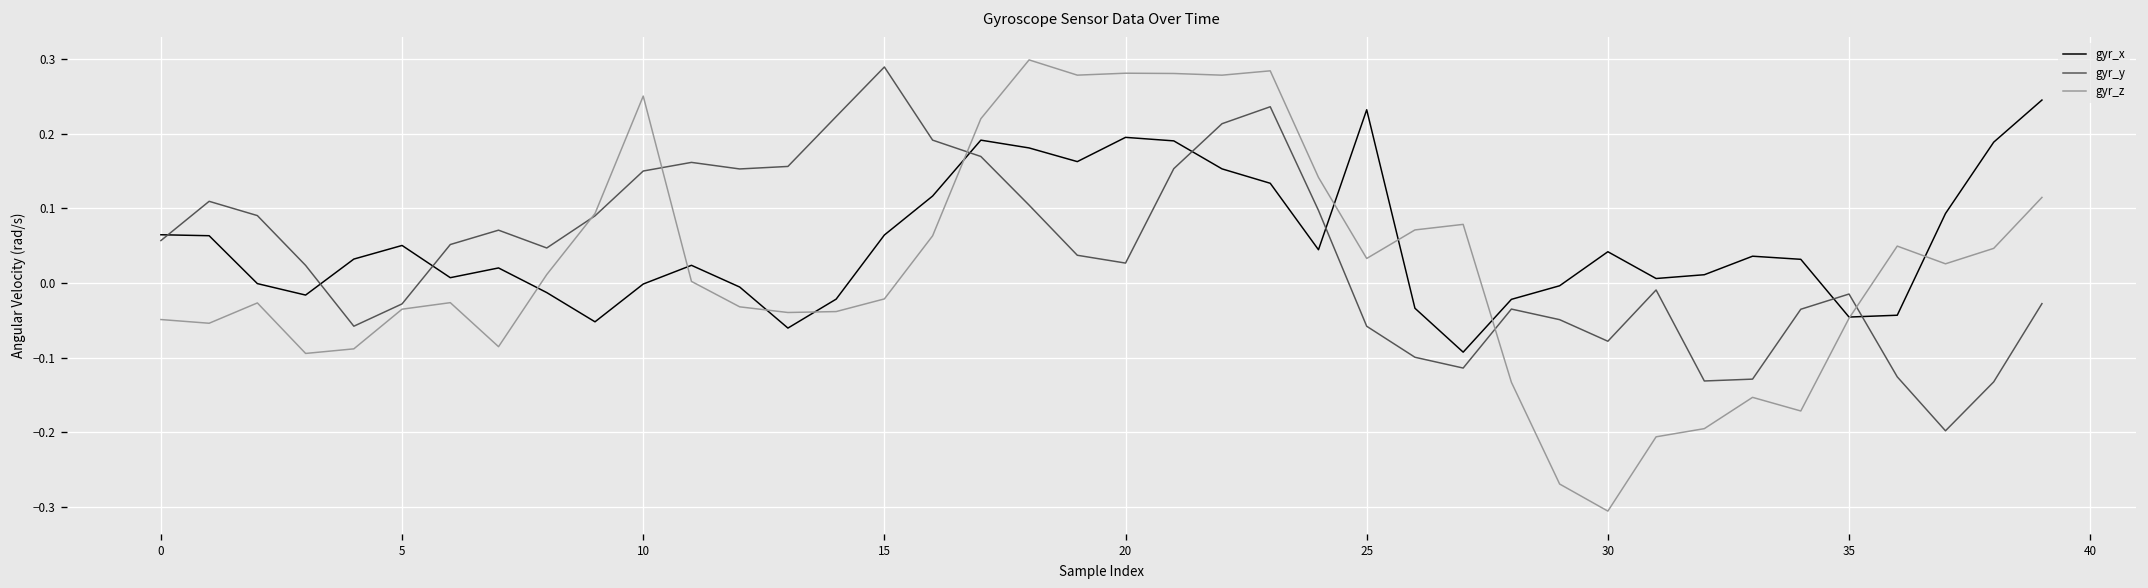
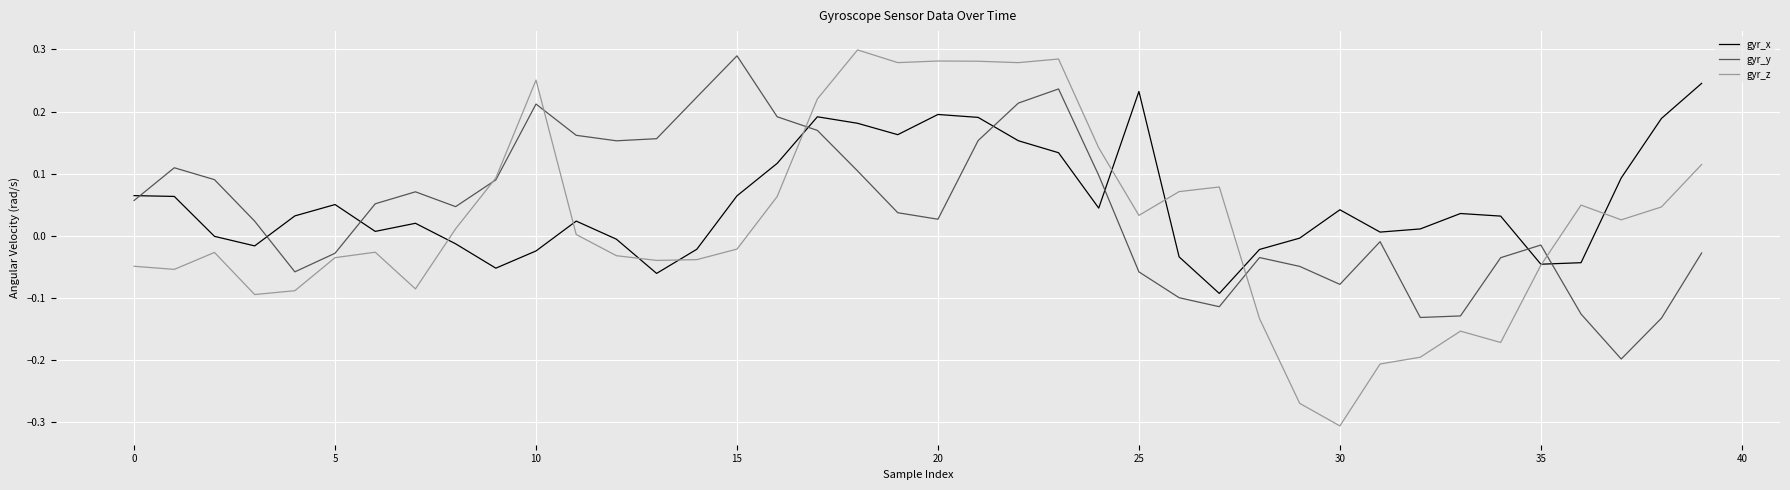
  {
    "gyr_x": {
      "0": 0.06,
      "5": 0.05,
-     "10": 0.00,
+     "10": -0.02,
      "15": 0.06,
      "20": 0.20,
      "25": 0.23,
      "30": 0.04
    },
    "gyr_y": {
      "0": 0.06,
      "5": -0.03,
-     "10": 0.15,
+     "10": 0.21,
      "15": 0.29,
      "20": 0.03,
      "25": -0.06,
      "30": -0.08,
      "35": -0.01
    },
    "gyr_z": {
      "0": -0.05,
      "5": -0.04,
      "10": 0.25,
      "15": -0.02,
      "20": 0.28,
      "25": 0.03,
      "30": -0.31
    }
  }
